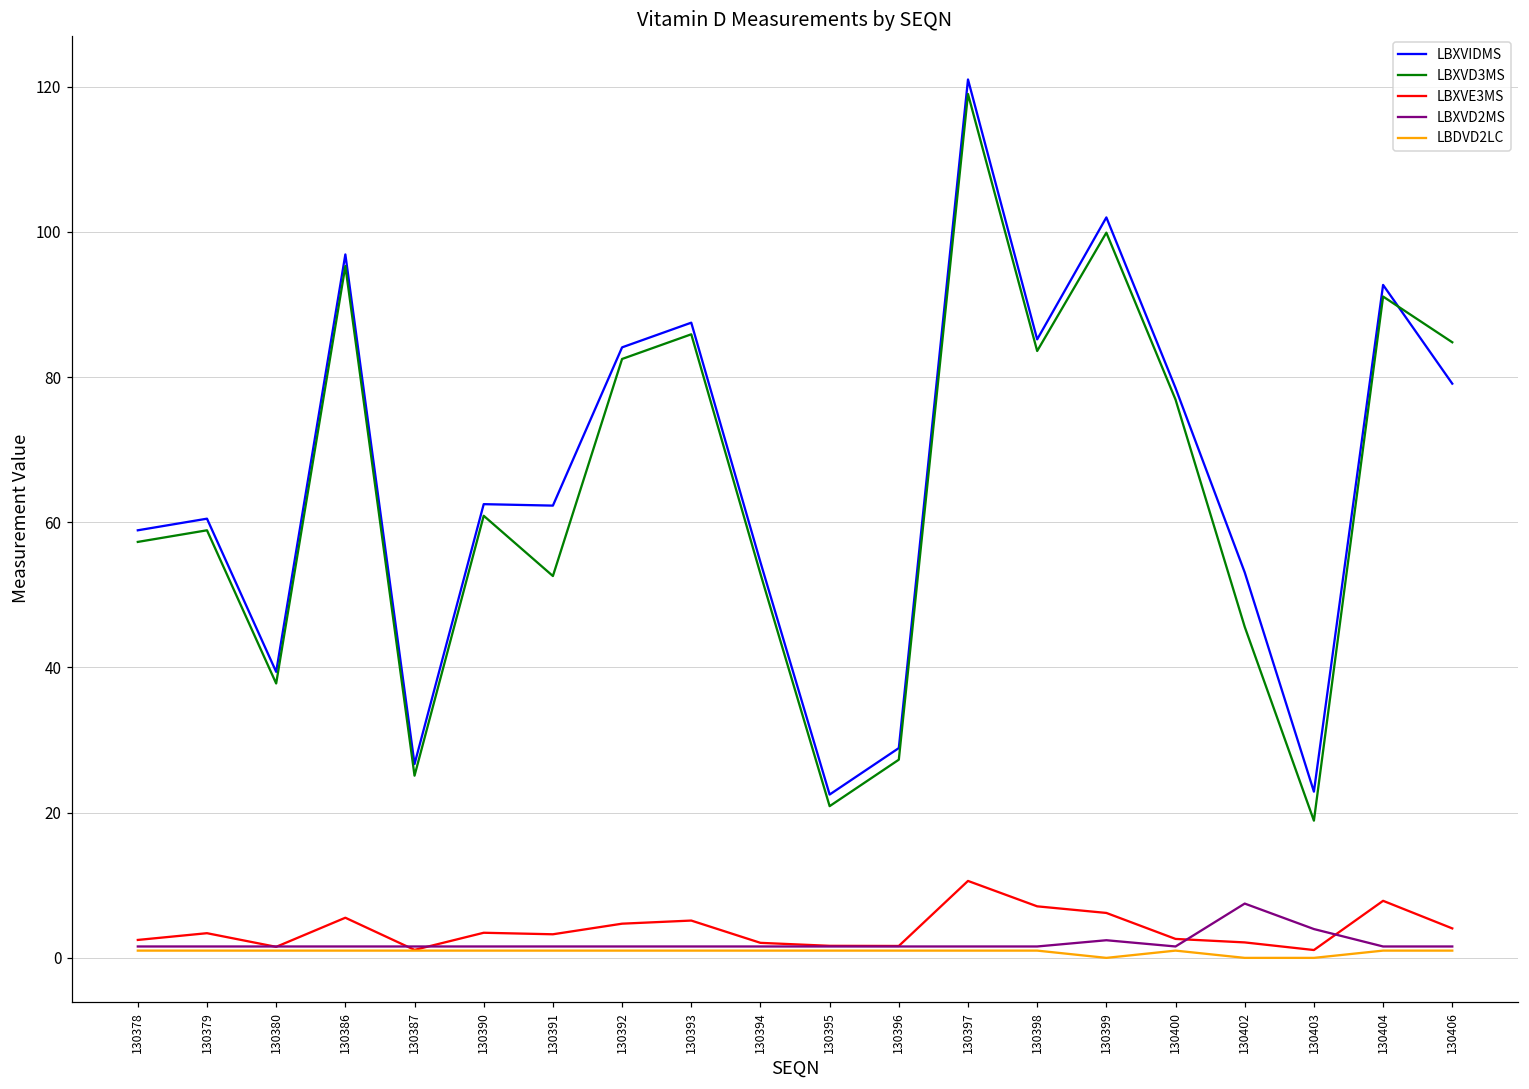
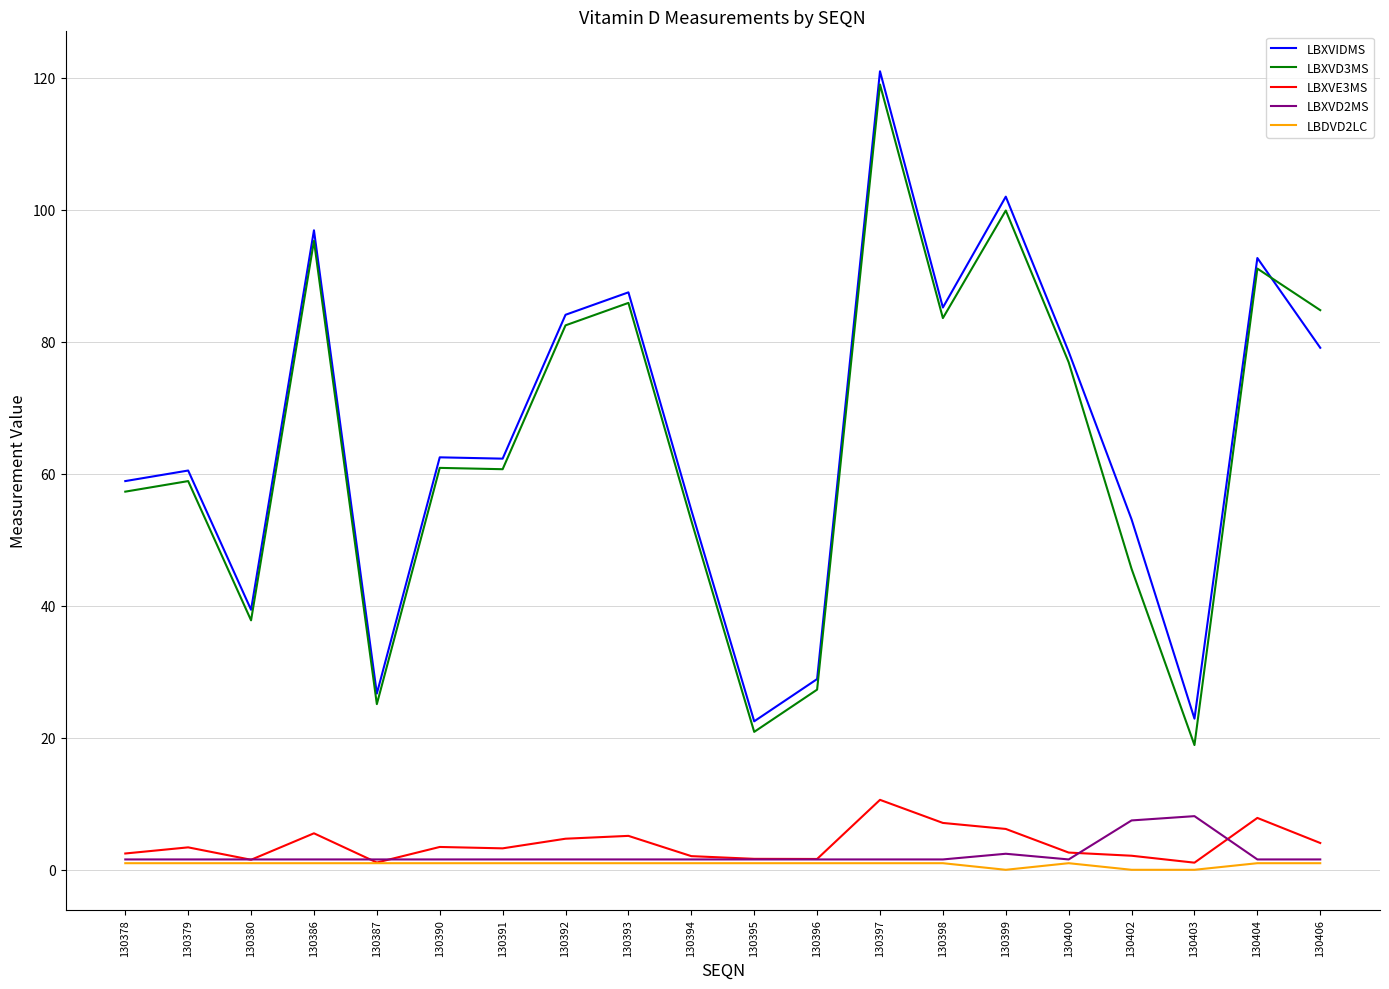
  {
    "LBXVIDMS": {
      "130378": 59,
      "130379": 61,
      "130380": 39,
      "130386": 97,
      "130387": 27,
      "130390": 63,
      "130391": 62,
      "130392": 84,
      "130393": 88,
      "130394": 55,
      "130395": 23,
      "130396": 29,
      "130397": 121,
      "130398": 85,
      "130399": 102,
      "130400": 79,
      "130402": 53,
      "130403": 23,
      "130404": 93,
      "130406": 79
    },
    "LBXVD3MS": {
      "130378": 57,
      "130379": 59,
      "130380": 38,
      "130386": 95,
      "130387": 25,
      "130390": 61,
-     "130391": 53,
+     "130391": 61,
      "130392": 83,
      "130393": 86,
      "130394": 53,
      "130395": 21,
      "130396": 27,
      "130397": 119,
      "130398": 84,
      "130399": 100,
      "130400": 77,
      "130402": 46,
      "130403": 19,
      "130404": 91,
      "130406": 85
    },
    "LBXVE3MS": {
      "130378": 2,
      "130379": 3,
      "130386": 6,
      "130390": 3,
      "130391": 3,
      "130392": 5,
      "130393": 5,
      "130394": 2,
      "130397": 11,
      "130398": 7,
      "130399": 6,
      "130400": 3,
      "130402": 2,
      "130403": 1,
      "130404": 8,
      "130406": 4
    },
    "LBXVD2MS": {
      "130378": 2,
      "130379": 2,
      "130386": 2,
      "130387": 2,
      "130390": 2,
      "130391": 2,
      "130392": 2,
      "130393": 2,
      "130394": 2,
      "130397": 2,
      "130398": 2,
      "130399": 2,
      "130400": 2,
      "130402": 7,
-     "130403": 4,
+     "130403": 8,
      "130404": 2,
      "130406": 2
    },
    "LBDVD2LC": {
      "130378": 1,
      "130379": 1,
      "130380": 1,
      "130386": 1,
      "130390": 1,
      "130391": 1,
      "130392": 1,
      "130393": 1,
      "130394": 1,
      "130395": 1,
      "130396": 1,
      "130397": 1,
      "130398": 1,
      "130399": 0,
      "130400": 1,
      "130402": 0,
      "130403": 0,
      "130404": 1,
      "130406": 1
    }
  }
